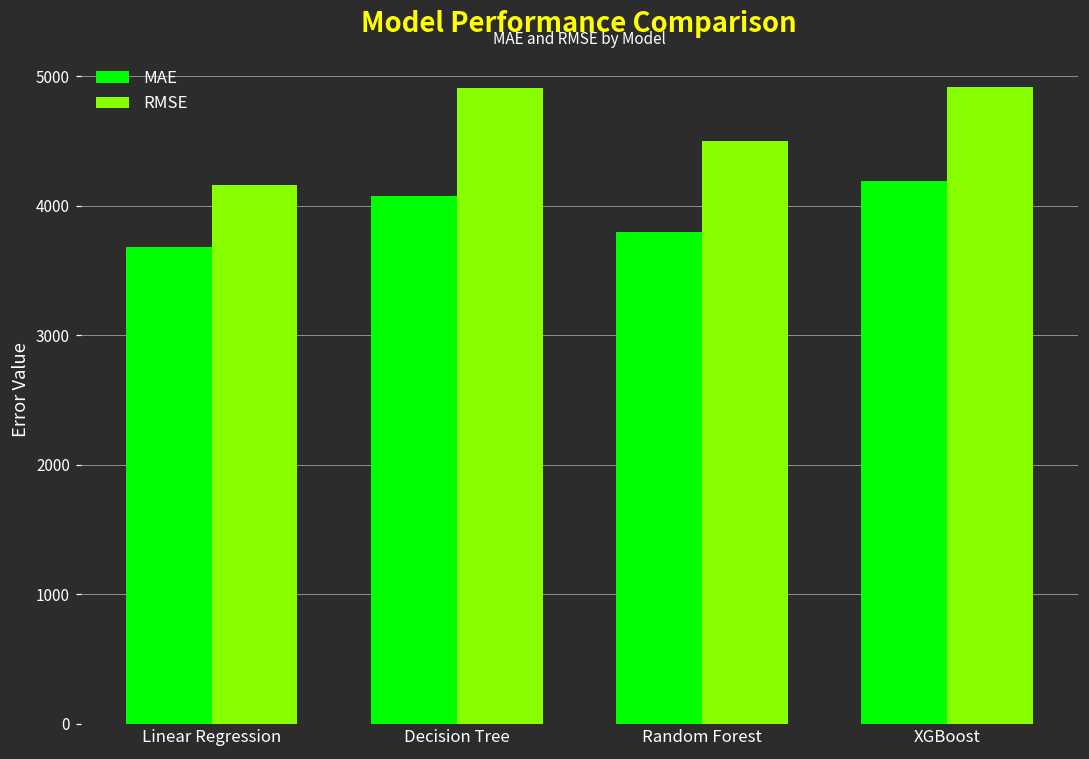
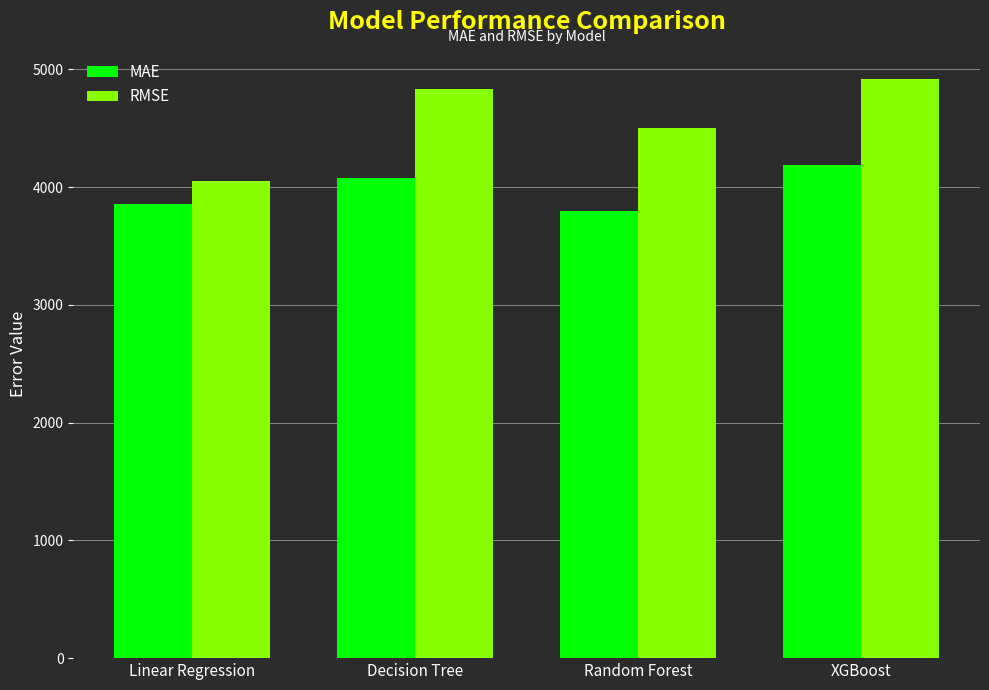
  {
    "MAE": {
-     "Linear Regression": 3680,
+     "Linear Regression": 3860,
      "Decision Tree": 4080,
      "Random Forest": 3800,
      "XGBoost": 4190
    },
    "RMSE": {
-     "Linear Regression": 4160,
-     "Decision Tree": 4910,
+     "Linear Regression": 4050,
+     "Decision Tree": 4840,
      "Random Forest": 4500,
      "XGBoost": 4920
    }
  }
